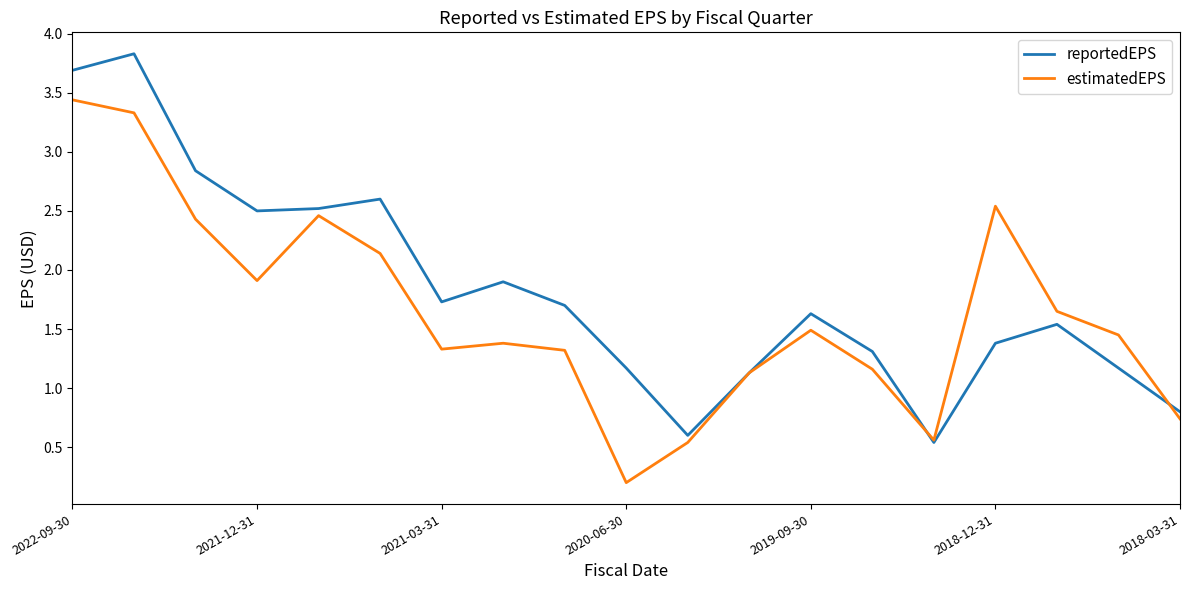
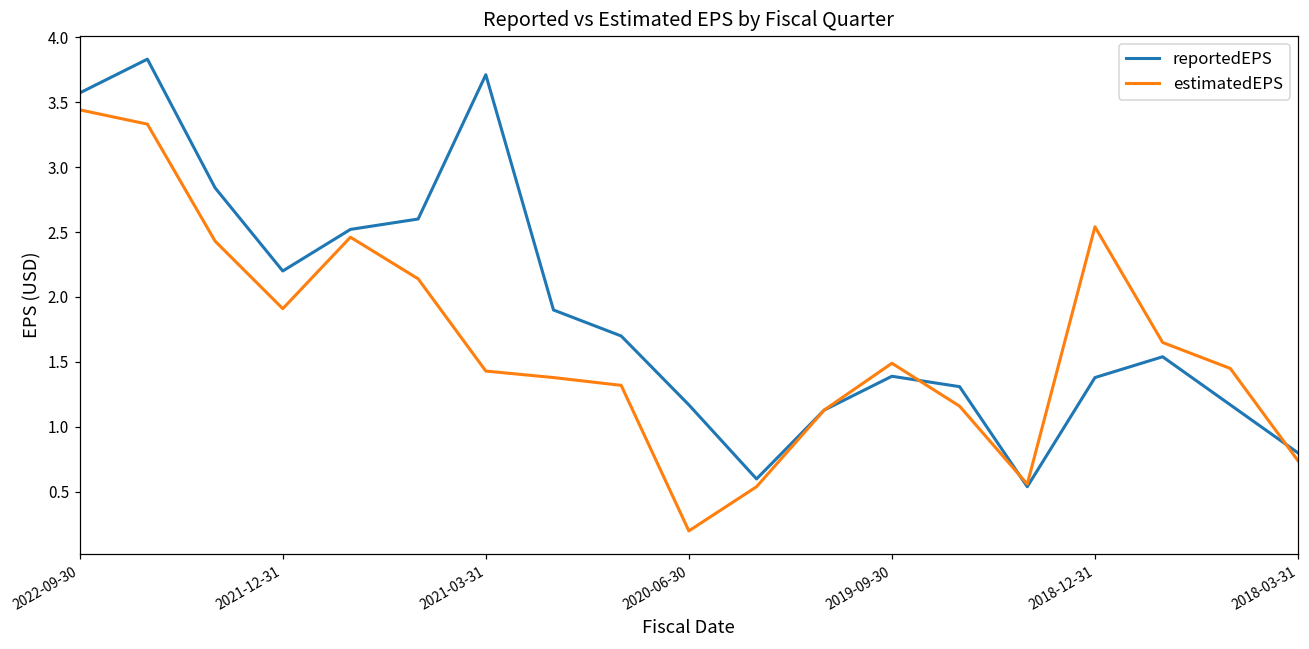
  {
    "reportedEPS": {
-     "2022-09-30": 3.69,
-     "2021-12-31": 2.5,
-     "2021-03-31": 1.73,
+     "2022-09-30": 3.57,
+     "2021-12-31": 2.2,
+     "2021-03-31": 3.71,
      "2020-06-30": 1.17,
-     "2019-09-30": 1.63,
+     "2019-09-30": 1.39,
      "2018-12-31": 1.38,
      "2018-03-31": 0.80
    },
    "estimatedEPS": {
      "2022-09-30": 3.44,
      "2021-12-31": 1.91,
-     "2021-03-31": 1.33,
+     "2021-03-31": 1.43,
      "2020-06-30": 0.20,
      "2019-09-30": 1.49,
      "2018-12-31": 2.54,
      "2018-03-31": 0.74
    }
  }
